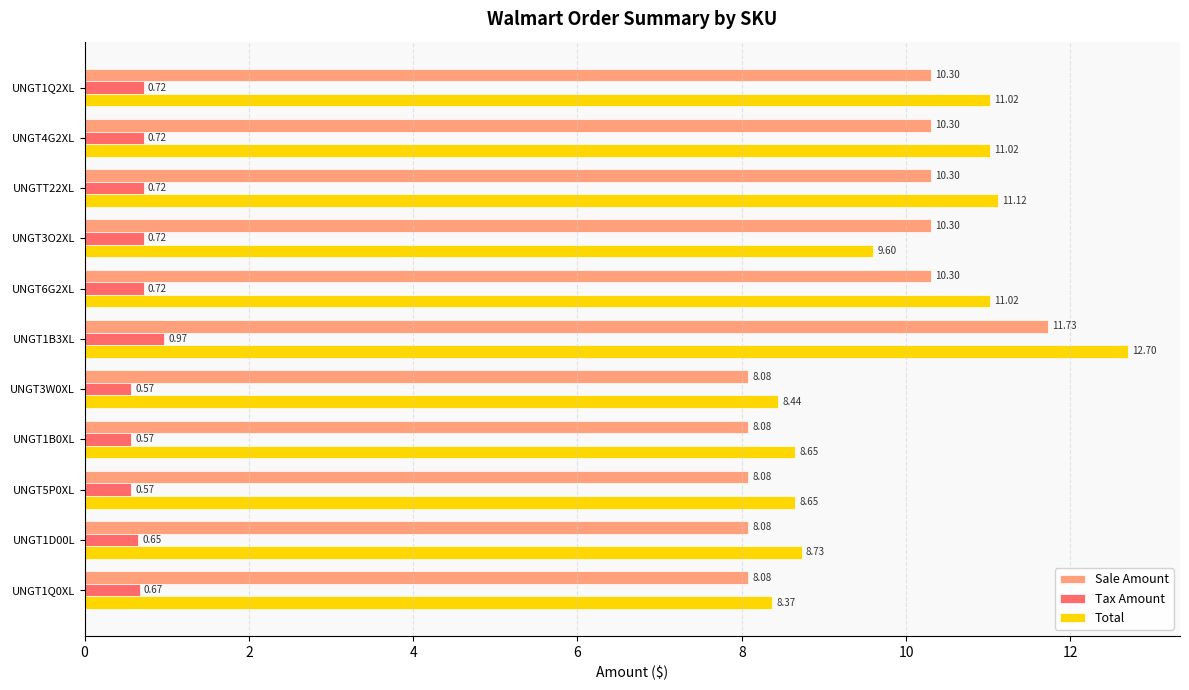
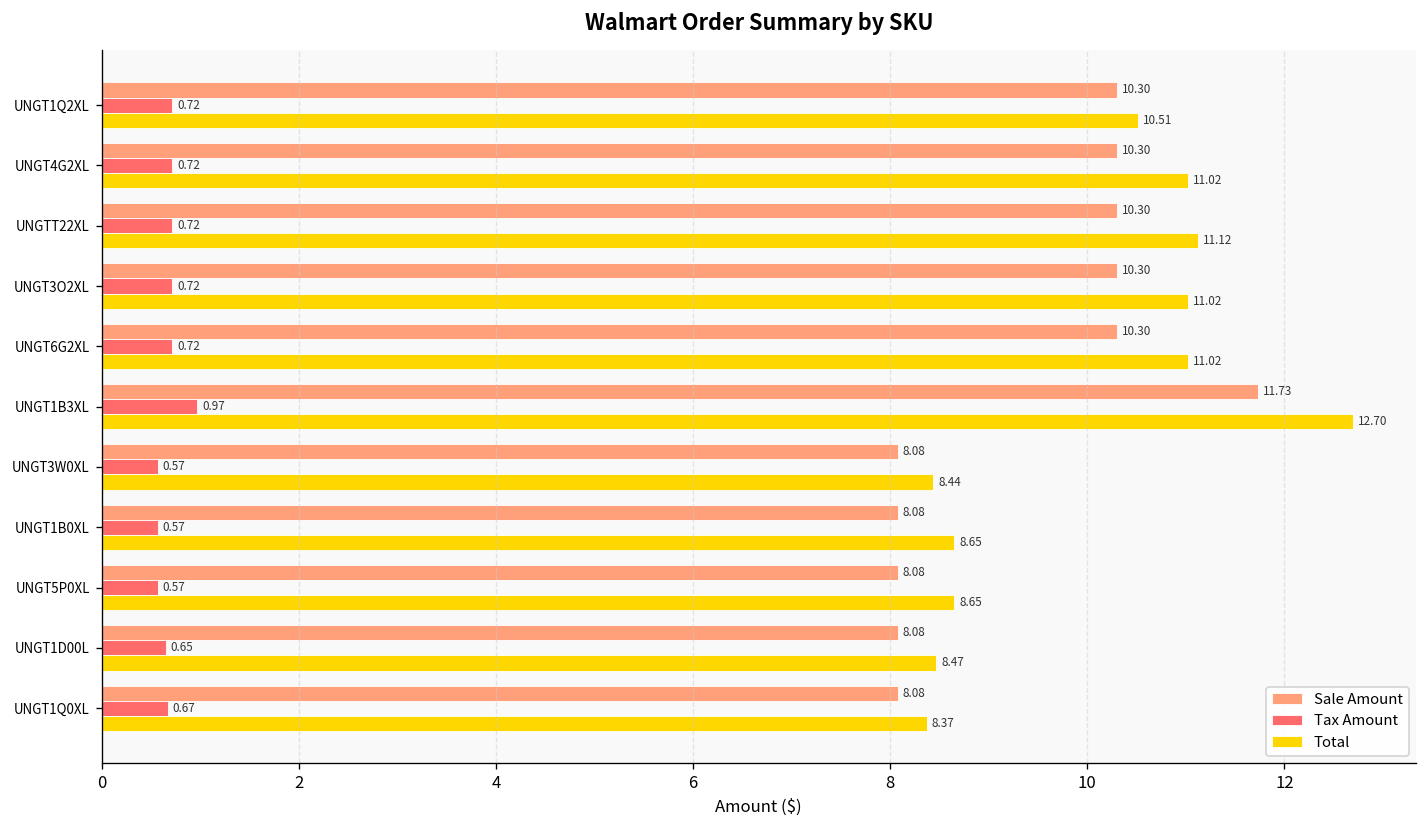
  {
    "Total": {
-     "UNGT1Q2XL": 11.02,
+     "UNGT1Q2XL": 10.51,
      "UNGT4G2XL": 11.02,
      "UNGTT22XL": 11.12,
-     "UNGT3O2XL": 9.60,
+     "UNGT3O2XL": 11.02,
      "UNGT6G2XL": 11.02,
      "UNGT1B3XL": 12.70,
      "UNGT3W0XL": 8.44,
      "UNGT1B0XL": 8.65,
      "UNGT5P0XL": 8.65,
-     "UNGT1D00L": 8.73,
+     "UNGT1D00L": 8.47,
      "UNGT1Q0XL": 8.37
    }
  }
